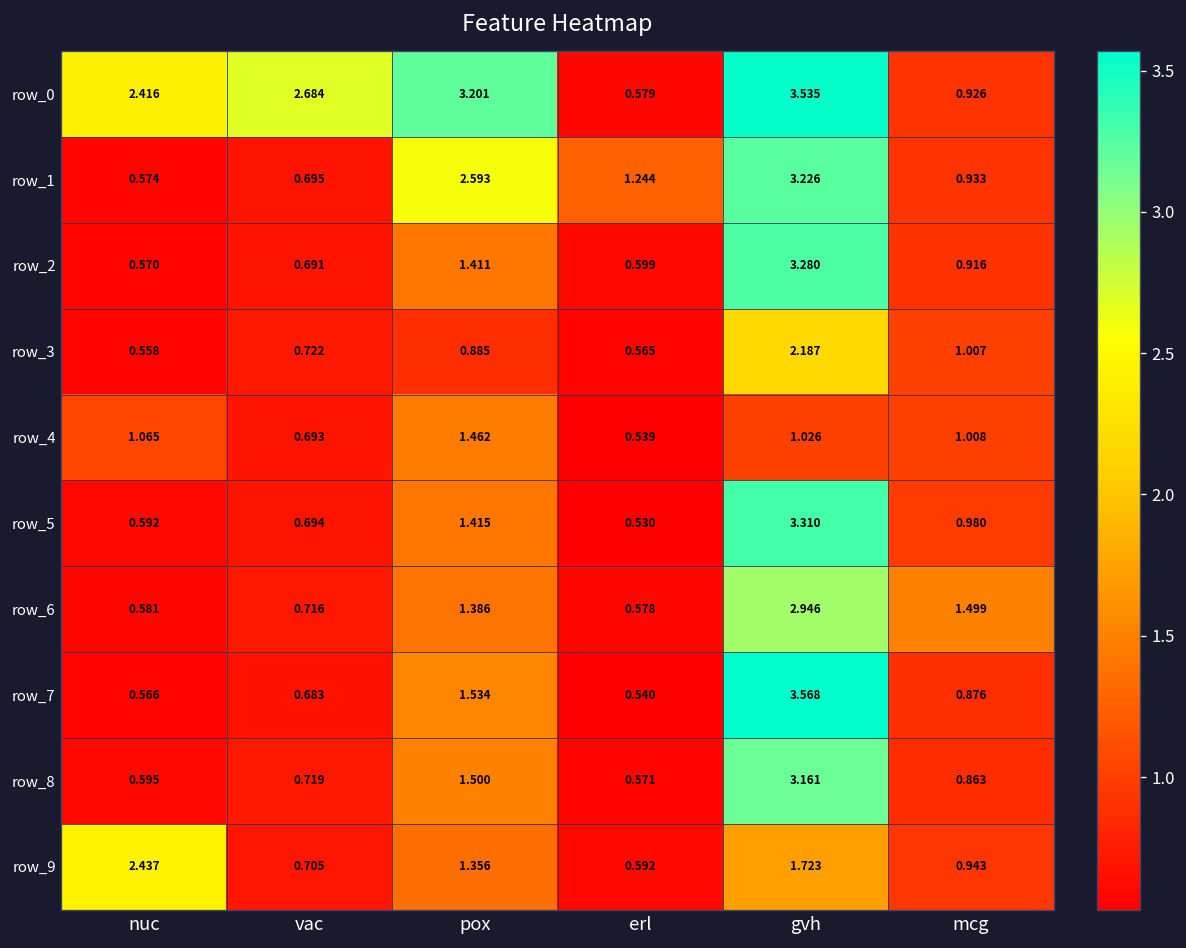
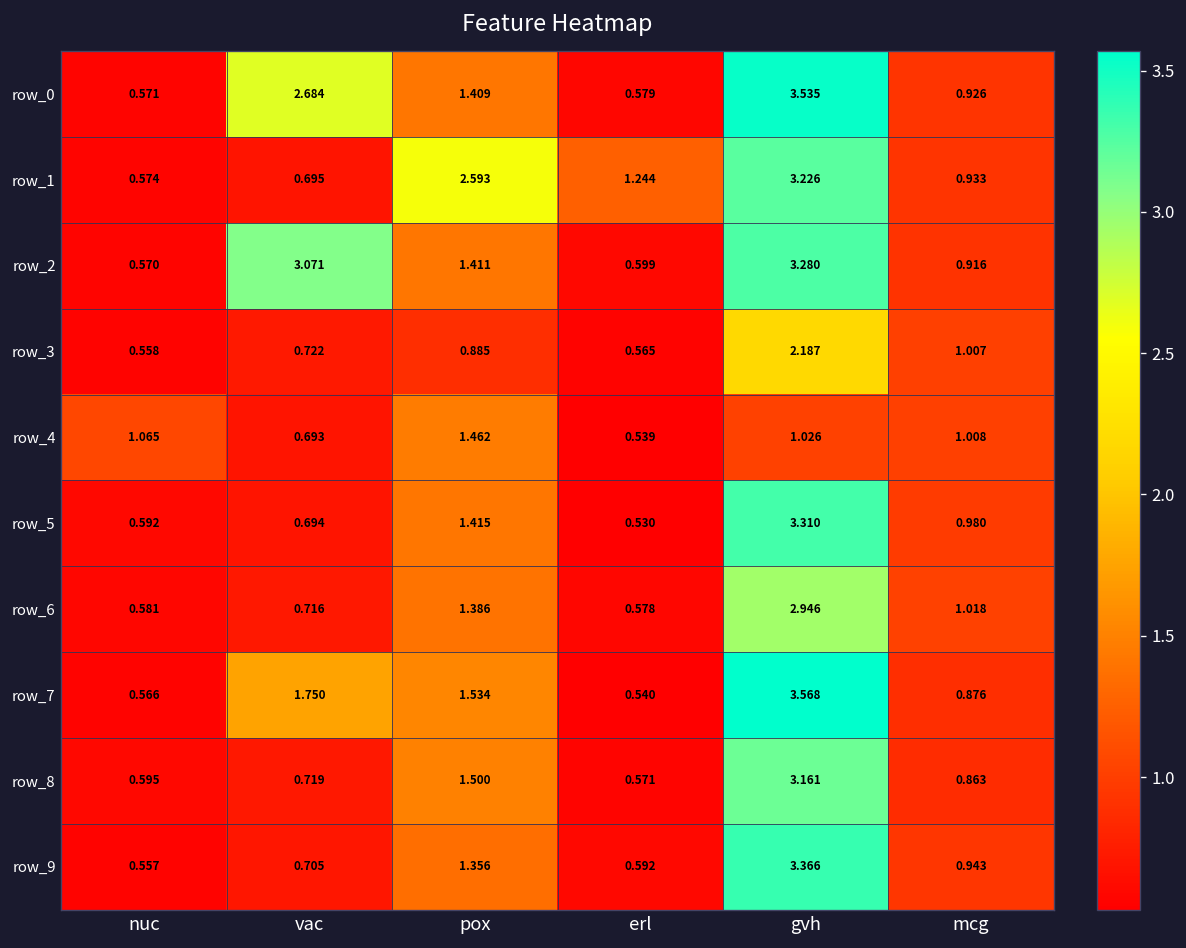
  {
    "row_0": {
-     "nuc": 2.416,
+     "nuc": 0.571,
      "vac": 2.684,
-     "pox": 3.201,
+     "pox": 1.409,
      "erl": 0.579,
      "gvh": 3.535,
      "mcg": 0.926
    },
    "row_1": {
      "nuc": 0.574,
      "vac": 0.695,
      "pox": 2.593,
      "erl": 1.244,
      "gvh": 3.226,
      "mcg": 0.933
    },
    "row_2": {
      "nuc": 0.570,
-     "vac": 0.691,
+     "vac": 3.071,
      "pox": 1.411,
      "erl": 0.599,
      "gvh": 3.280,
      "mcg": 0.916
    },
    "row_3": {
      "nuc": 0.558,
      "vac": 0.722,
      "pox": 0.885,
      "erl": 0.565,
      "gvh": 2.187,
      "mcg": 1.007
    },
    "row_4": {
      "nuc": 1.065,
      "vac": 0.693,
      "pox": 1.462,
      "erl": 0.539,
      "gvh": 1.026,
      "mcg": 1.008
    },
    "row_5": {
      "nuc": 0.592,
      "vac": 0.694,
      "pox": 1.415,
      "erl": 0.530,
      "gvh": 3.310,
      "mcg": 0.980
    },
    "row_6": {
      "nuc": 0.581,
      "vac": 0.716,
      "pox": 1.386,
      "erl": 0.578,
      "gvh": 2.946,
-     "mcg": 1.499
+     "mcg": 1.018
    },
    "row_7": {
      "nuc": 0.566,
-     "vac": 0.683,
+     "vac": 1.750,
      "pox": 1.534,
      "erl": 0.540,
      "gvh": 3.568,
      "mcg": 0.876
    },
    "row_8": {
      "nuc": 0.595,
      "vac": 0.719,
      "pox": 1.500,
      "erl": 0.571,
      "gvh": 3.161,
      "mcg": 0.863
    },
    "row_9": {
-     "nuc": 2.437,
+     "nuc": 0.557,
      "vac": 0.705,
      "pox": 1.356,
      "erl": 0.592,
-     "gvh": 1.723,
+     "gvh": 3.366,
      "mcg": 0.943
    }
  }
